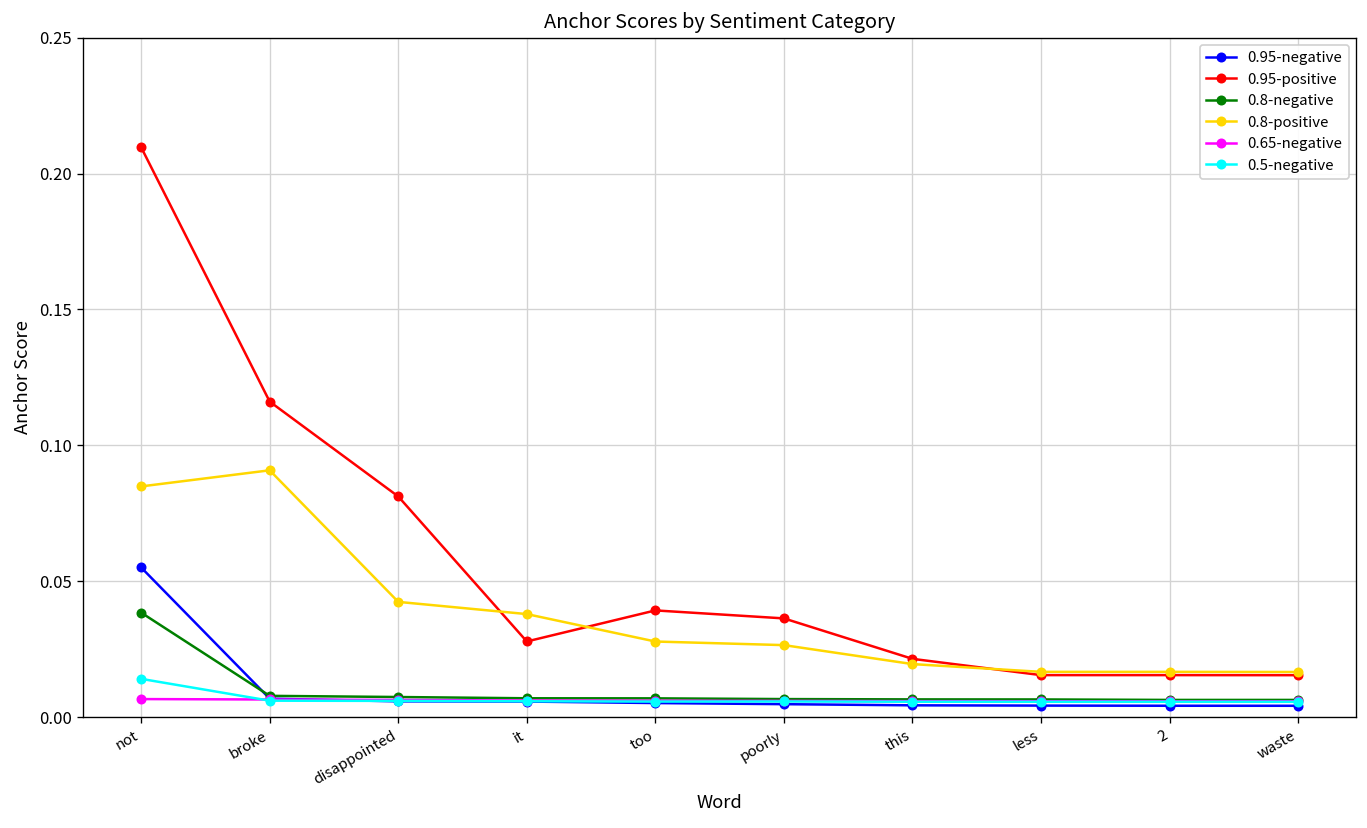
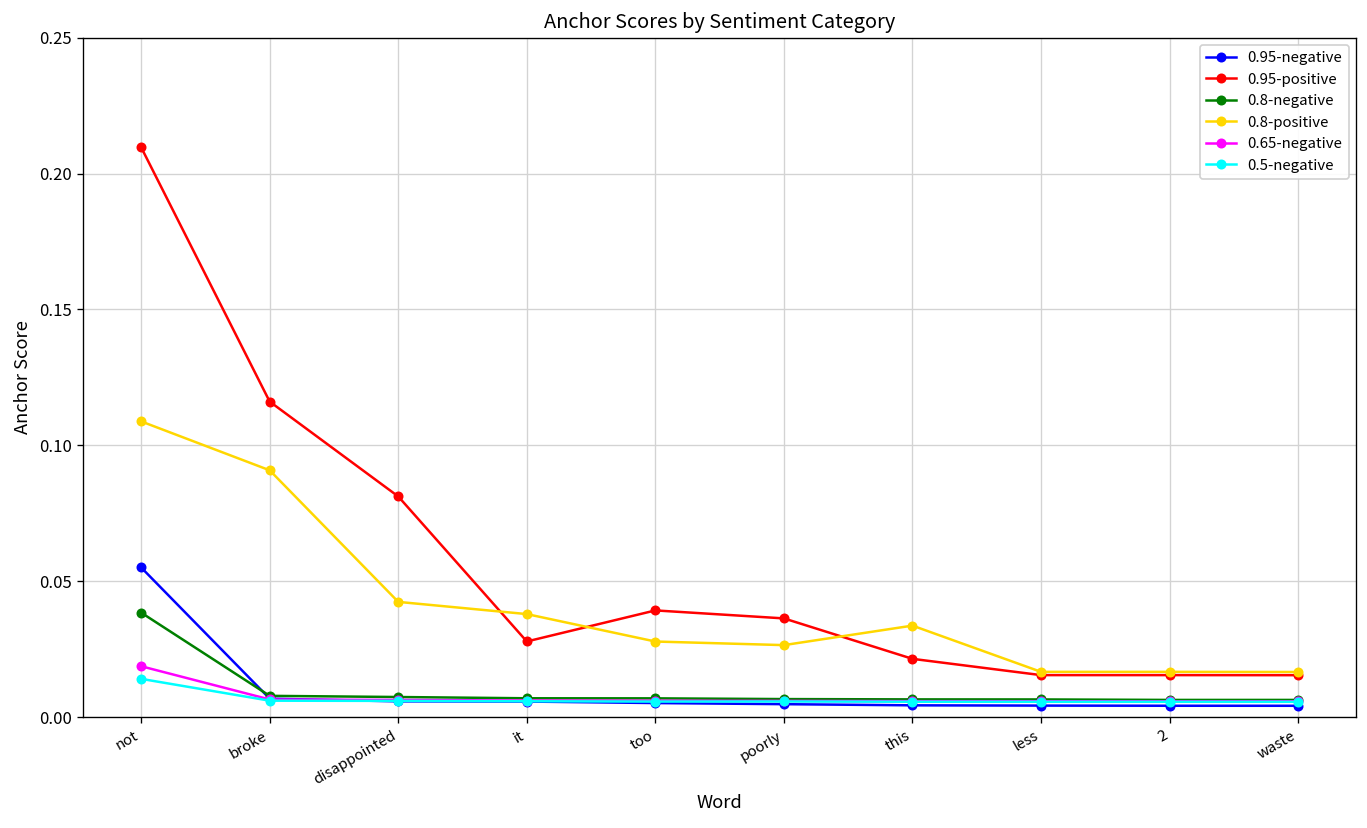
  {
    "0.95-negative": {
      "not": 0.055,
      "this": 0.004,
      "less": 0.004,
      "2": 0.004,
      "waste": 0.004
    },
    "0.95-positive": {
      "not": 0.210,
      "broke": 0.116,
      "disappointed": 0.081,
      "it": 0.028,
      "too": 0.039,
      "poorly": 0.036,
      "this": 0.021,
      "less": 0.015,
      "2": 0.015,
      "waste": 0.015
    },
    "0.8-negative": {
      "not": 0.038
    },
    "0.8-positive": {
-     "not": 0.085,
+     "not": 0.109,
      "broke": 0.091,
      "disappointed": 0.042,
      "it": 0.038,
      "too": 0.028,
      "poorly": 0.027,
-     "this": 0.020,
+     "this": 0.034,
      "less": 0.017,
      "2": 0.017,
      "waste": 0.017
    },
    "0.65-negative": {
-     "not": 0.007
+     "not": 0.019
    },
    "0.5-negative": {
      "not": 0.014
    }
  }
